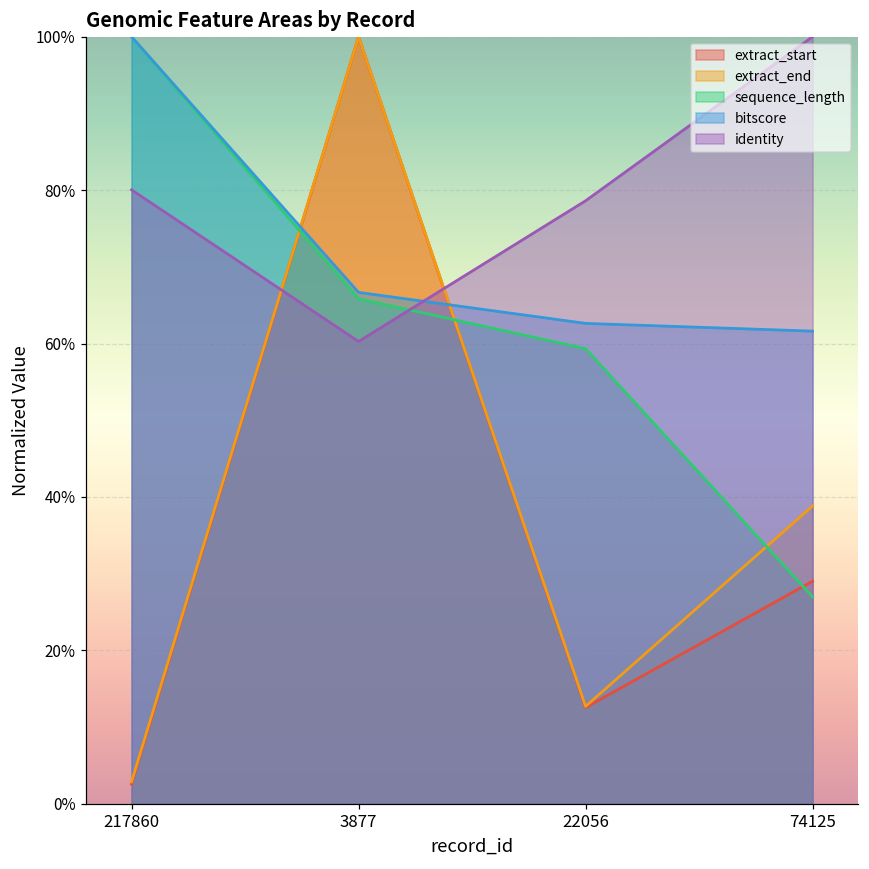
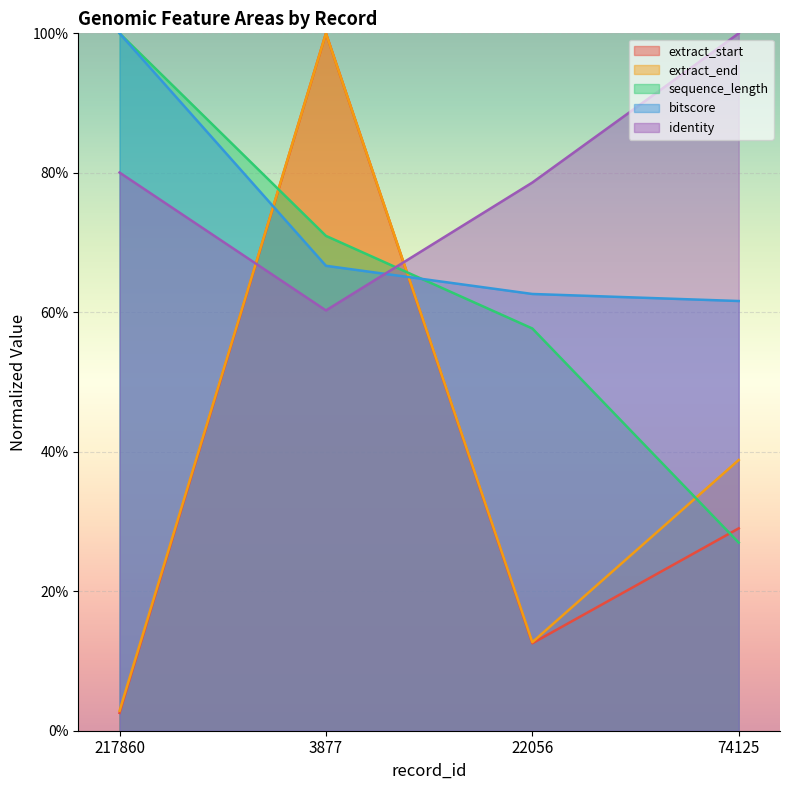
  {
    "extract_start": {
      "74125": "29%"
    },
    "extract_end": {
      "74125": "39%"
    },
    "sequence_length": {
-     "3877": "66%",
-     "22056": "59%",
+     "3877": "71%",
+     "22056": "58%",
      "74125": "27%"
    },
    "bitscore": {
      "3877": "67%",
      "22056": "63%",
      "74125": "62%"
    },
    "identity": {
      "217860": "80%",
      "3877": "60%",
      "22056": "79%",
      "74125": "100%"
    }
  }
